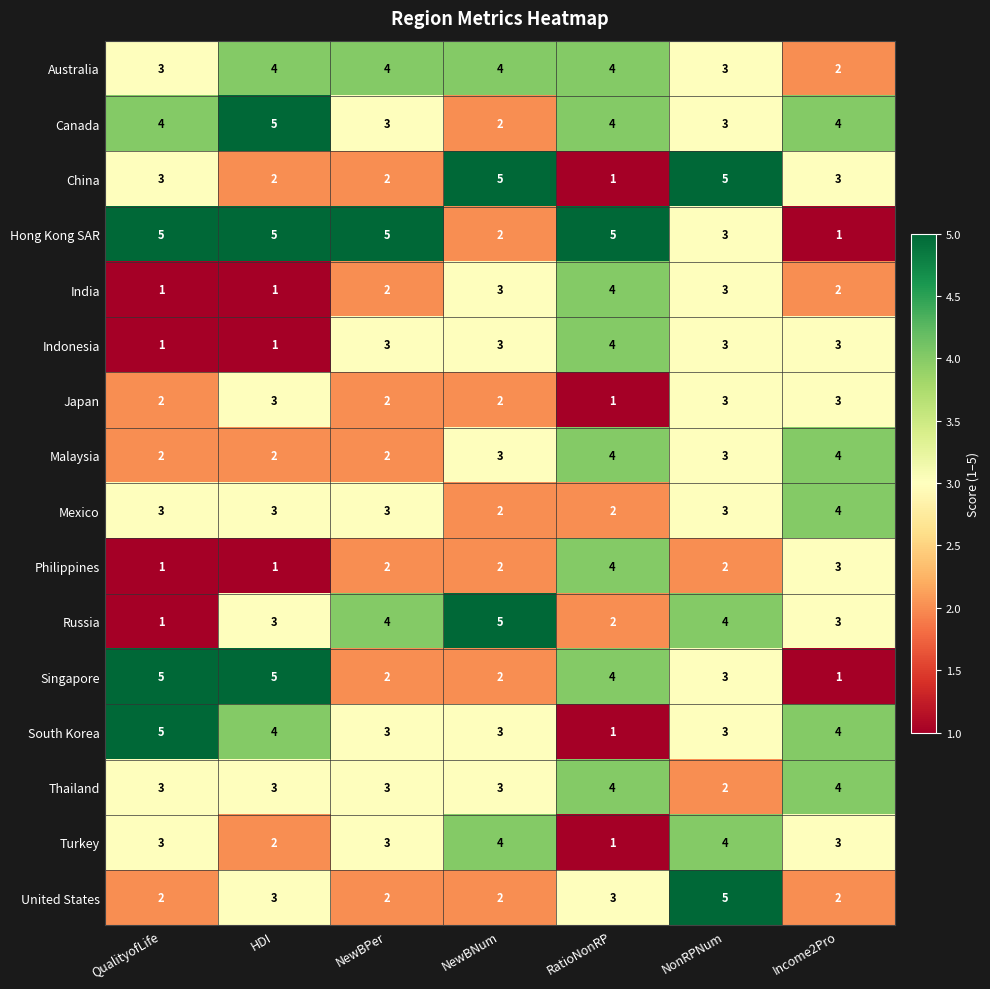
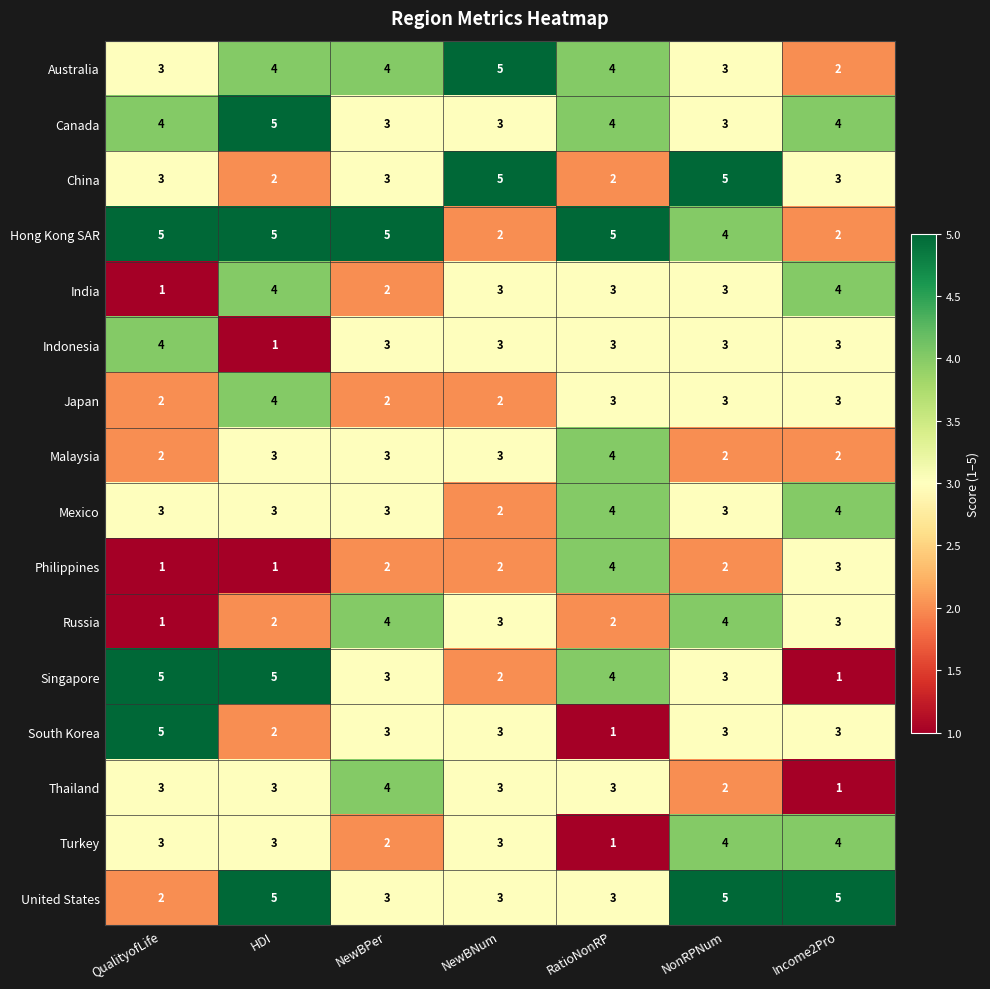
  {
    "Australia": {
      "QualityofLife": 3,
      "HDI": 4,
      "NewBPer": 4,
-     "NewBNum": 4,
+     "NewBNum": 5,
      "RatioNonRP": 4,
      "NonRPNum": 3,
      "Income2Pro": 2
    },
    "Canada": {
      "QualityofLife": 4,
      "HDI": 5,
      "NewBPer": 3,
-     "NewBNum": 2,
+     "NewBNum": 3,
      "RatioNonRP": 4,
      "NonRPNum": 3,
      "Income2Pro": 4
    },
    "China": {
      "QualityofLife": 3,
      "HDI": 2,
-     "NewBPer": 2,
+     "NewBPer": 3,
      "NewBNum": 5,
-     "RatioNonRP": 1,
+     "RatioNonRP": 2,
      "NonRPNum": 5,
      "Income2Pro": 3
    },
    "Hong Kong SAR": {
      "QualityofLife": 5,
      "HDI": 5,
      "NewBPer": 5,
      "NewBNum": 2,
      "RatioNonRP": 5,
-     "NonRPNum": 3,
-     "Income2Pro": 1
+     "NonRPNum": 4,
+     "Income2Pro": 2
    },
    "India": {
      "QualityofLife": 1,
-     "HDI": 1,
+     "HDI": 4,
      "NewBPer": 2,
      "NewBNum": 3,
-     "RatioNonRP": 4,
+     "RatioNonRP": 3,
      "NonRPNum": 3,
-     "Income2Pro": 2
+     "Income2Pro": 4
    },
    "Indonesia": {
-     "QualityofLife": 1,
+     "QualityofLife": 4,
      "HDI": 1,
      "NewBPer": 3,
      "NewBNum": 3,
-     "RatioNonRP": 4,
+     "RatioNonRP": 3,
      "NonRPNum": 3,
      "Income2Pro": 3
    },
    "Japan": {
      "QualityofLife": 2,
-     "HDI": 3,
+     "HDI": 4,
      "NewBPer": 2,
      "NewBNum": 2,
-     "RatioNonRP": 1,
+     "RatioNonRP": 3,
      "NonRPNum": 3,
      "Income2Pro": 3
    },
    "Malaysia": {
      "QualityofLife": 2,
-     "HDI": 2,
-     "NewBPer": 2,
+     "HDI": 3,
+     "NewBPer": 3,
      "NewBNum": 3,
      "RatioNonRP": 4,
-     "NonRPNum": 3,
-     "Income2Pro": 4
+     "NonRPNum": 2,
+     "Income2Pro": 2
    },
    "Mexico": {
      "QualityofLife": 3,
      "HDI": 3,
      "NewBPer": 3,
      "NewBNum": 2,
-     "RatioNonRP": 2,
+     "RatioNonRP": 4,
      "NonRPNum": 3,
      "Income2Pro": 4
    },
    "Philippines": {
      "QualityofLife": 1,
      "HDI": 1,
      "NewBPer": 2,
      "NewBNum": 2,
      "RatioNonRP": 4,
      "NonRPNum": 2,
      "Income2Pro": 3
    },
    "Russia": {
      "QualityofLife": 1,
-     "HDI": 3,
+     "HDI": 2,
      "NewBPer": 4,
-     "NewBNum": 5,
+     "NewBNum": 3,
      "RatioNonRP": 2,
      "NonRPNum": 4,
      "Income2Pro": 3
    },
    "Singapore": {
      "QualityofLife": 5,
      "HDI": 5,
-     "NewBPer": 2,
+     "NewBPer": 3,
      "NewBNum": 2,
      "RatioNonRP": 4,
      "NonRPNum": 3,
      "Income2Pro": 1
    },
    "South Korea": {
      "QualityofLife": 5,
-     "HDI": 4,
+     "HDI": 2,
      "NewBPer": 3,
      "NewBNum": 3,
      "RatioNonRP": 1,
      "NonRPNum": 3,
-     "Income2Pro": 4
+     "Income2Pro": 3
    },
    "Thailand": {
      "QualityofLife": 3,
      "HDI": 3,
-     "NewBPer": 3,
+     "NewBPer": 4,
      "NewBNum": 3,
-     "RatioNonRP": 4,
+     "RatioNonRP": 3,
      "NonRPNum": 2,
-     "Income2Pro": 4
+     "Income2Pro": 1
    },
    "Turkey": {
      "QualityofLife": 3,
-     "HDI": 2,
-     "NewBPer": 3,
-     "NewBNum": 4,
+     "HDI": 3,
+     "NewBPer": 2,
+     "NewBNum": 3,
      "RatioNonRP": 1,
      "NonRPNum": 4,
-     "Income2Pro": 3
+     "Income2Pro": 4
    },
    "United States": {
      "QualityofLife": 2,
-     "HDI": 3,
-     "NewBPer": 2,
-     "NewBNum": 2,
+     "HDI": 5,
+     "NewBPer": 3,
+     "NewBNum": 3,
      "RatioNonRP": 3,
      "NonRPNum": 5,
-     "Income2Pro": 2
+     "Income2Pro": 5
    }
  }
